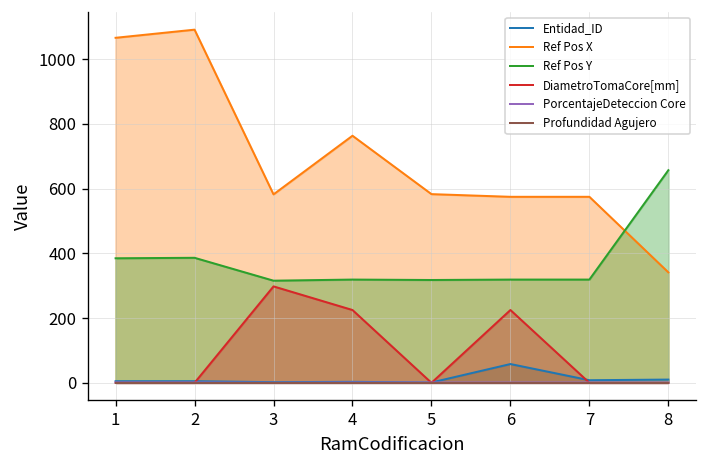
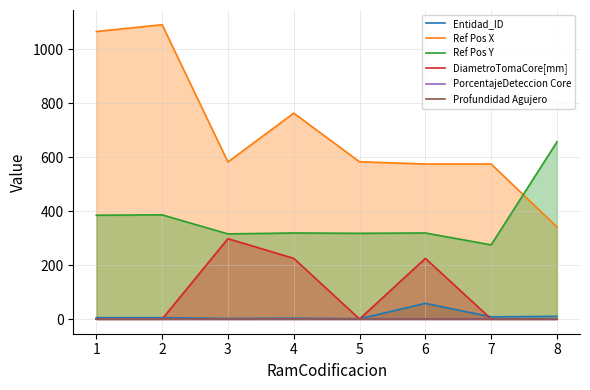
  {
    "Entidad_ID": {
      "6": 60
    },
    "Ref Pos X": {
      "1": 1070,
      "2": 1090,
      "3": 580,
      "4": 760,
      "5": 580,
      "6": 570,
      "7": 570,
      "8": 340
    },
    "Ref Pos Y": {
      "1": 380,
      "2": 390,
      "3": 320,
      "4": 320,
      "5": 320,
      "6": 320,
-     "7": 320,
+     "7": 280,
      "8": 660
    },
    "DiametroTomaCore[mm]": {
      "3": 300,
      "4": 230,
      "6": 230
    },
    "Profundidad Agujero": {
      "6": 0
    }
  }
